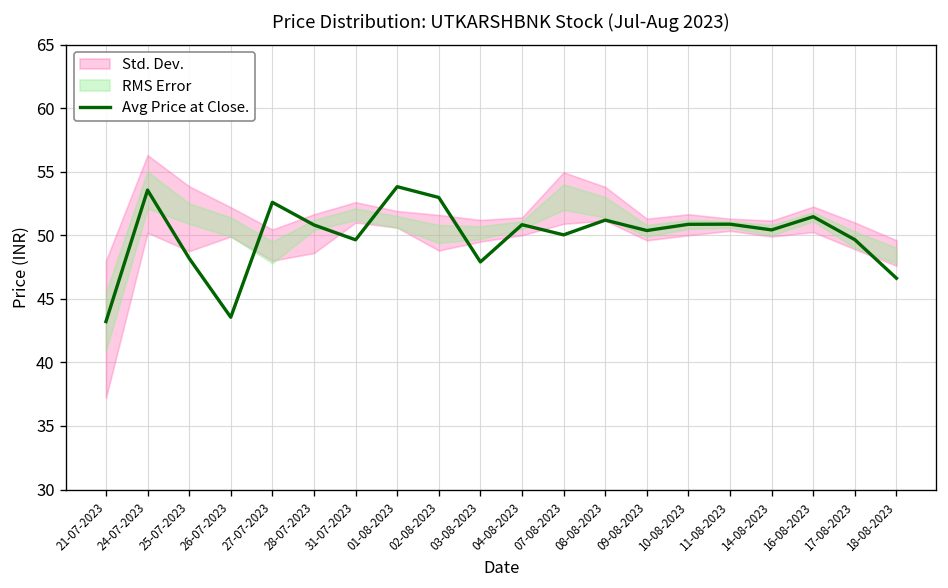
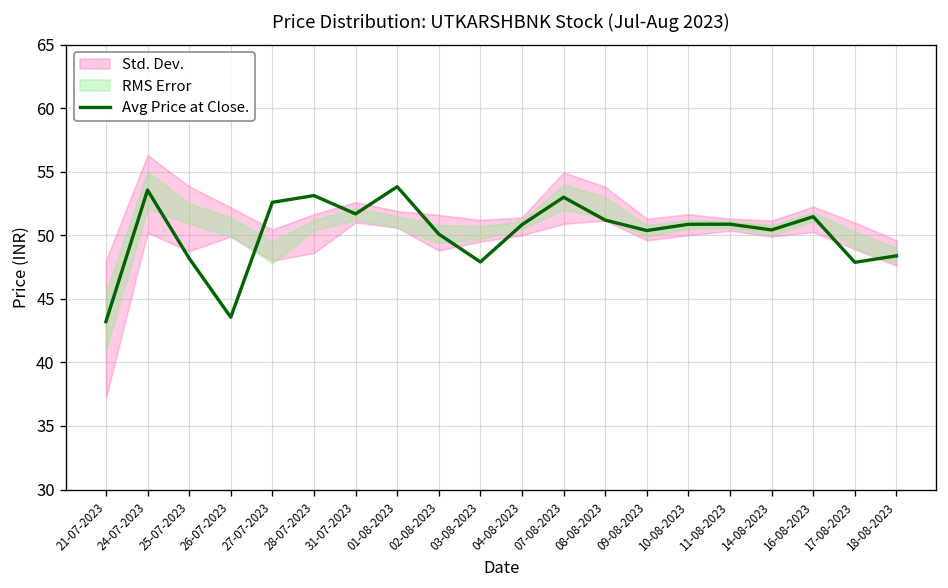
  {
    "Avg Price at Close.": {
      "21-07-2023": 43.2,
      "24-07-2023": 53.6,
      "25-07-2023": 48.2,
      "26-07-2023": 43.6,
      "27-07-2023": 52.6,
-     "28-07-2023": 50.8,
-     "31-07-2023": 49.6,
+     "28-07-2023": 53.1,
+     "31-07-2023": 51.7,
      "01-08-2023": 53.8,
-     "02-08-2023": 53.0,
+     "02-08-2023": 50.1,
      "03-08-2023": 47.9,
      "04-08-2023": 50.8,
-     "07-08-2023": 50.0,
+     "07-08-2023": 53.0,
      "08-08-2023": 51.2,
      "09-08-2023": 50.4,
      "10-08-2023": 50.9,
      "14-08-2023": 50.4,
      "16-08-2023": 51.5,
-     "17-08-2023": 49.7,
-     "18-08-2023": 46.6
+     "17-08-2023": 47.9,
+     "18-08-2023": 48.4
    }
  }
